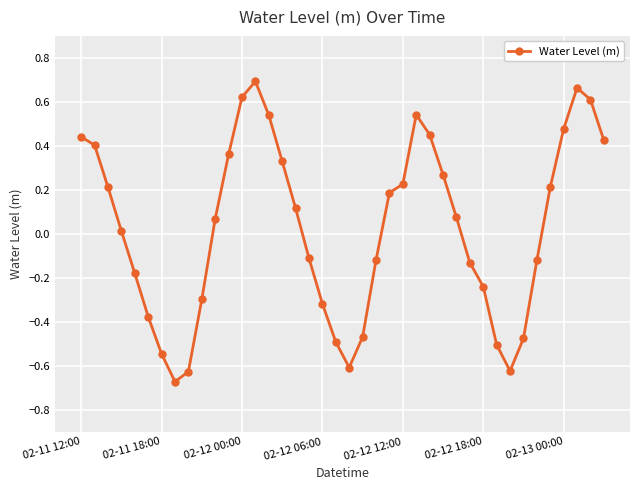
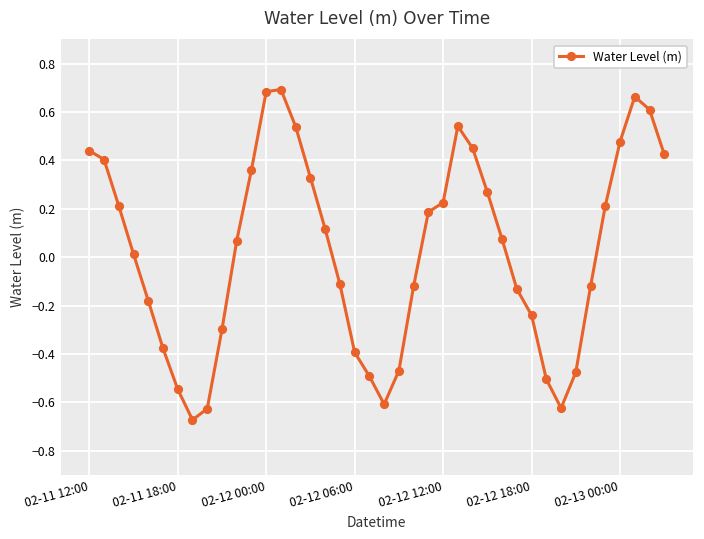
  {
    "02-11 12:00": 0.44,
    "02-11 18:00": -0.55,
-   "02-12 00:00": 0.62,
-   "02-12 06:00": -0.32,
+   "02-12 00:00": 0.68,
+   "02-12 06:00": -0.39,
    "02-12 12:00": 0.23,
    "02-12 18:00": -0.24,
    "02-13 00:00": 0.48
  }
